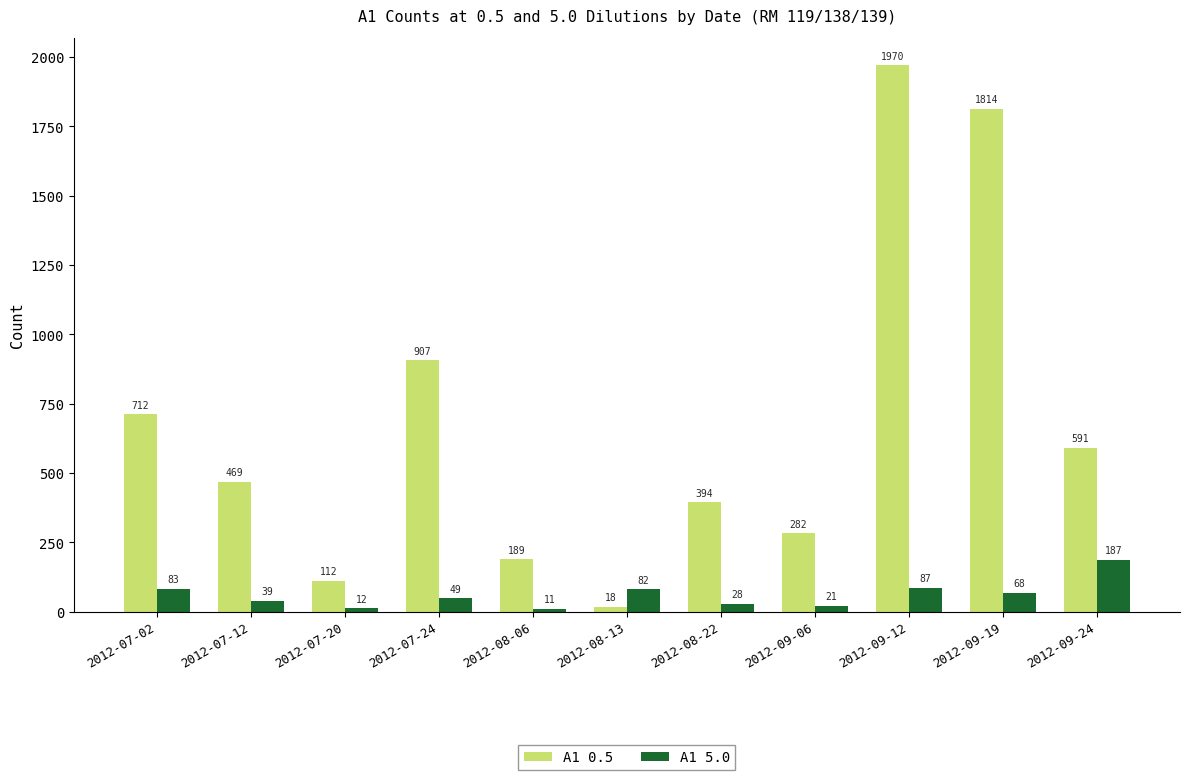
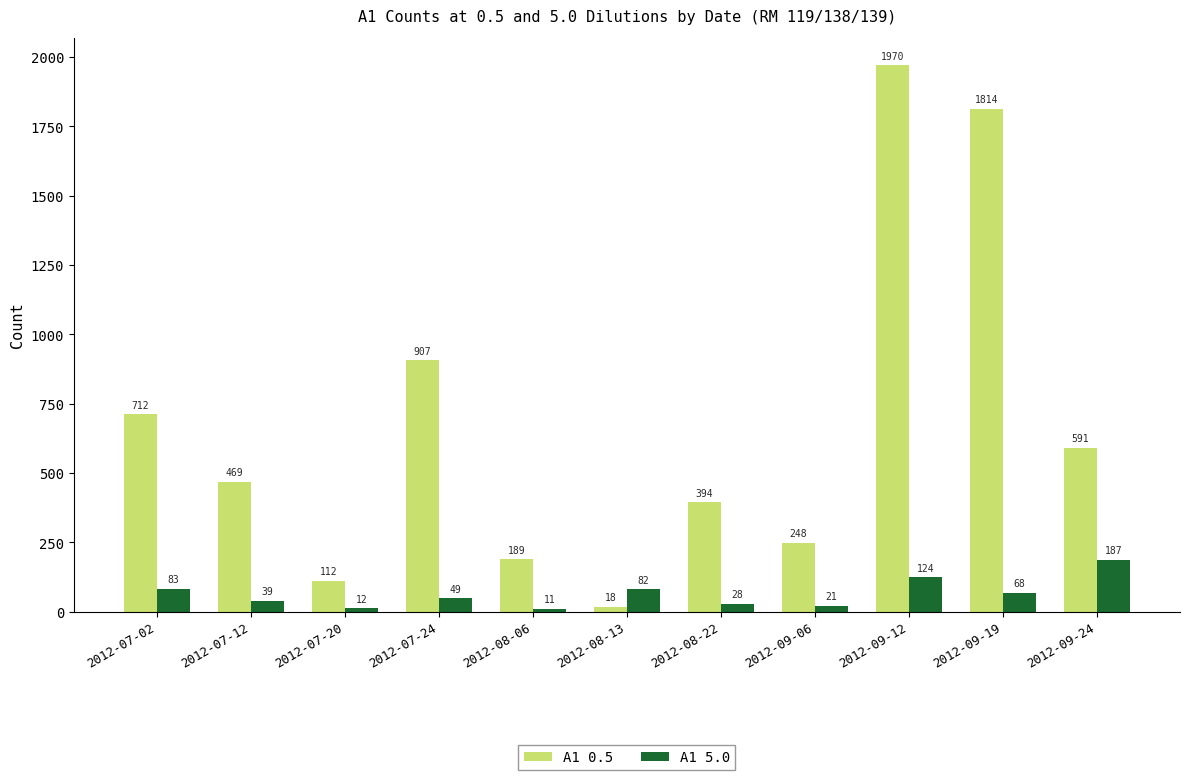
  {
    "A1 0.5": {
      "2012-07-02": 712,
      "2012-07-12": 469,
      "2012-07-20": 112,
      "2012-07-24": 907,
      "2012-08-06": 189,
      "2012-08-13": 18,
      "2012-08-22": 394,
-     "2012-09-06": 282,
+     "2012-09-06": 248,
      "2012-09-12": 1970,
      "2012-09-19": 1814,
      "2012-09-24": 591
    },
    "A1 5.0": {
      "2012-07-02": 83,
      "2012-07-12": 39,
      "2012-07-20": 12,
      "2012-07-24": 49,
      "2012-08-06": 11,
      "2012-08-13": 82,
      "2012-08-22": 28,
      "2012-09-06": 21,
-     "2012-09-12": 87,
+     "2012-09-12": 124,
      "2012-09-19": 68,
      "2012-09-24": 187
    }
  }
